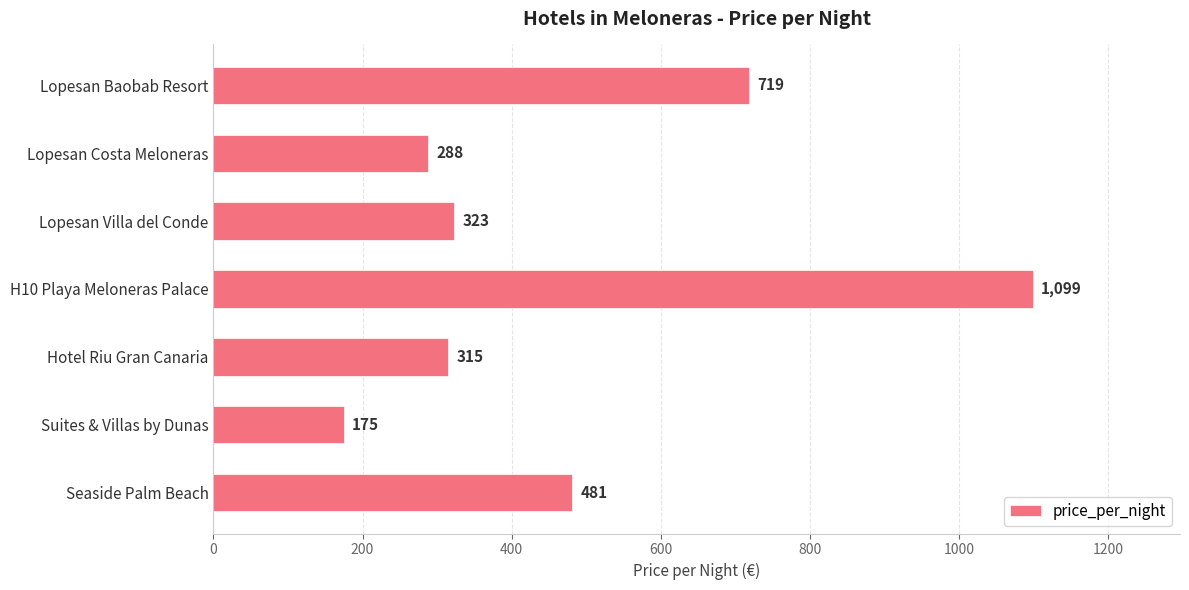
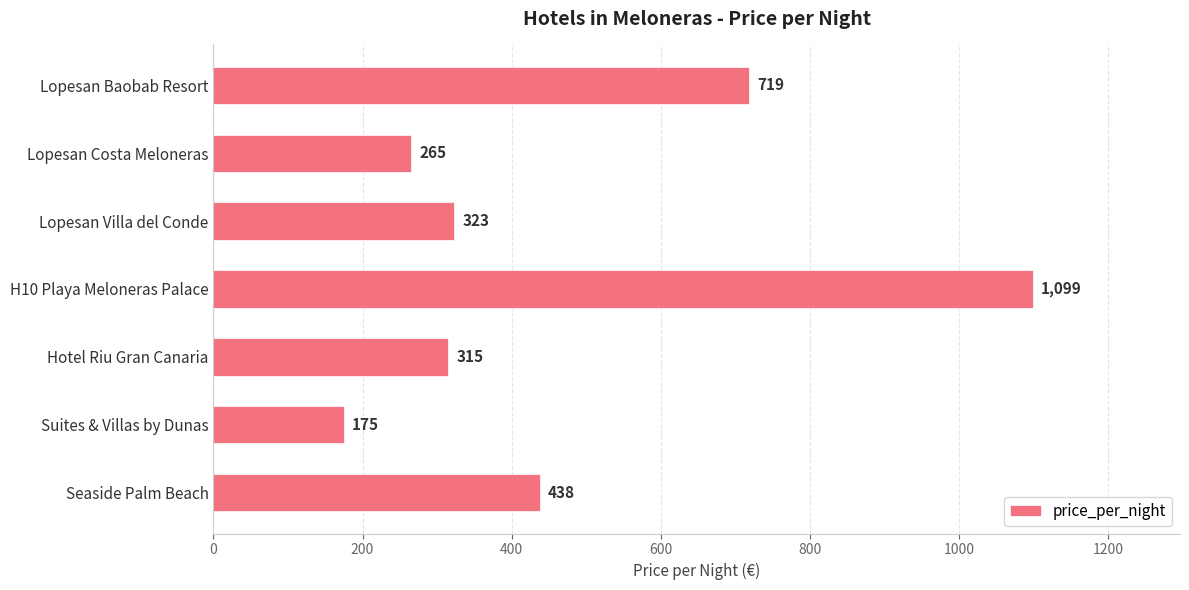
  {
    "Lopesan Baobab Resort": "719",
-   "Lopesan Costa Meloneras": "288",
+   "Lopesan Costa Meloneras": "265",
    "Lopesan Villa del Conde": "323",
    "H10 Playa Meloneras Palace": "1,099",
    "Hotel Riu Gran Canaria": "315",
    "Suites & Villas by Dunas": "175",
-   "Seaside Palm Beach": "481"
+   "Seaside Palm Beach": "438"
  }
